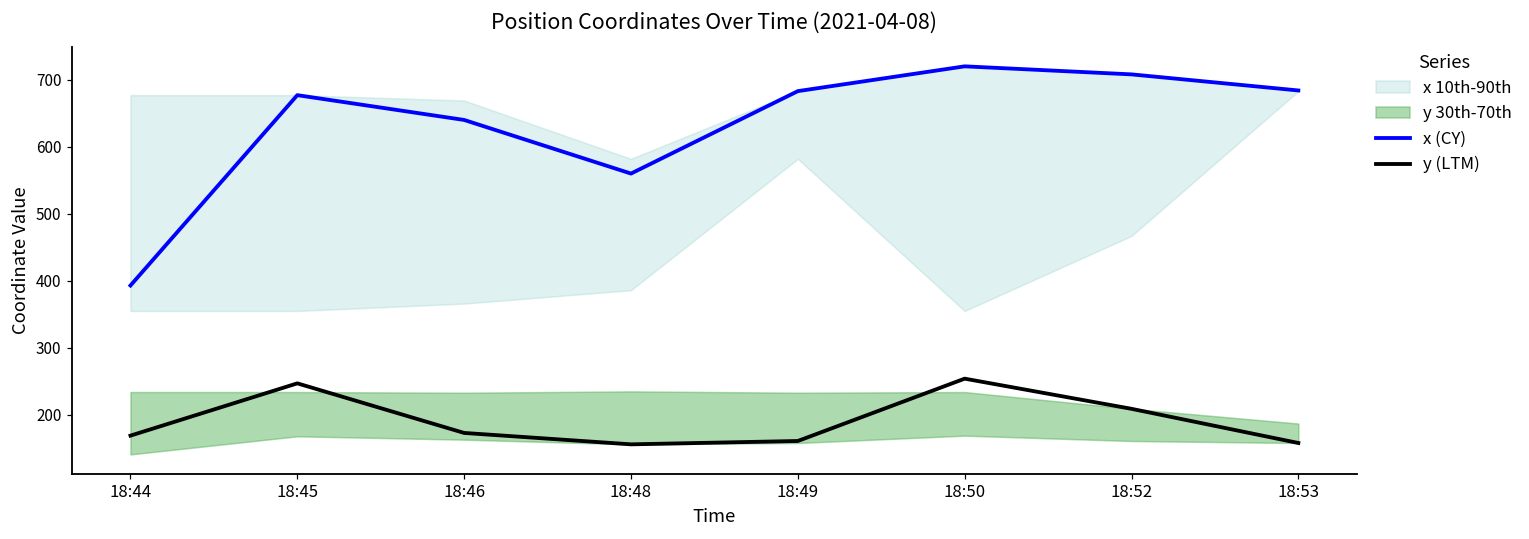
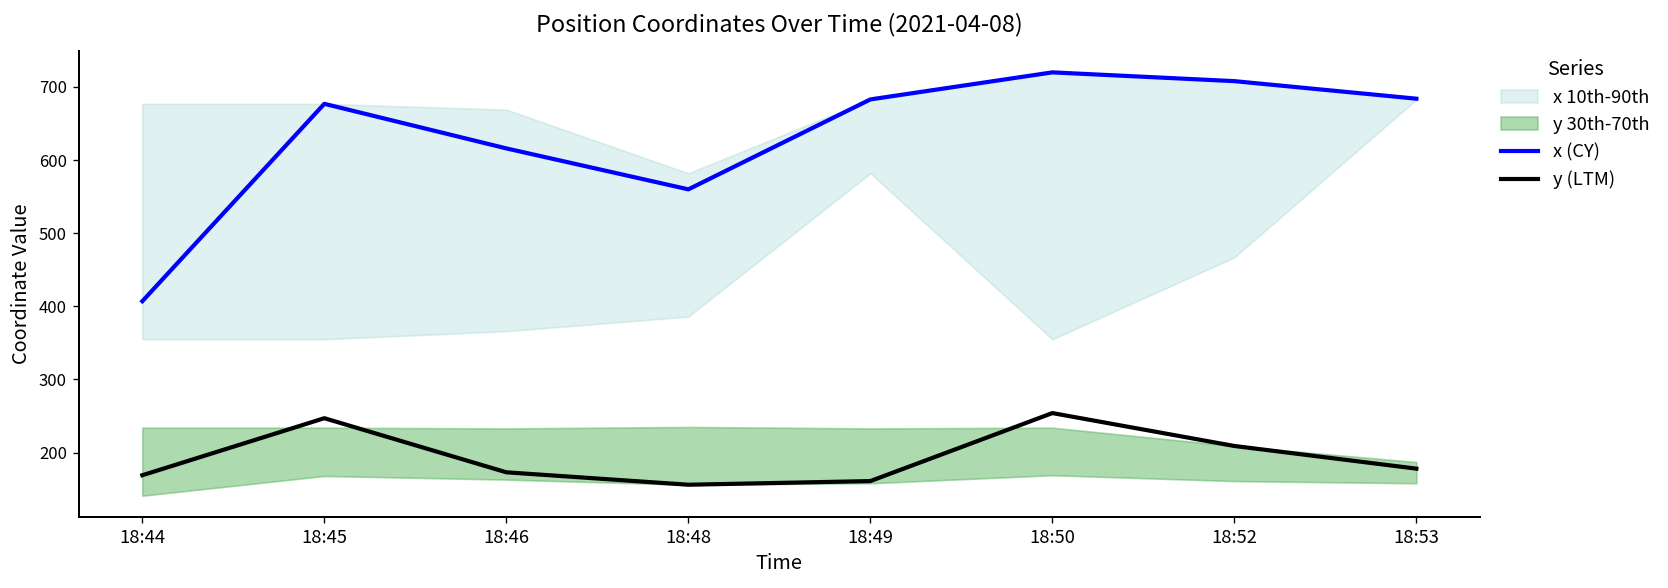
  {
    "x (CY)": {
-     "18:44": 390,
-     "18:46": 640,
+     "18:44": 410,
+     "18:46": 620,
      "18:48": 560
    },
    "y (LTM)": {
      "18:44": 170,
      "18:45": 250,
      "18:46": 170,
      "18:48": 160,
      "18:49": 160,
      "18:50": 250,
-     "18:53": 160
+     "18:53": 180
    }
  }
